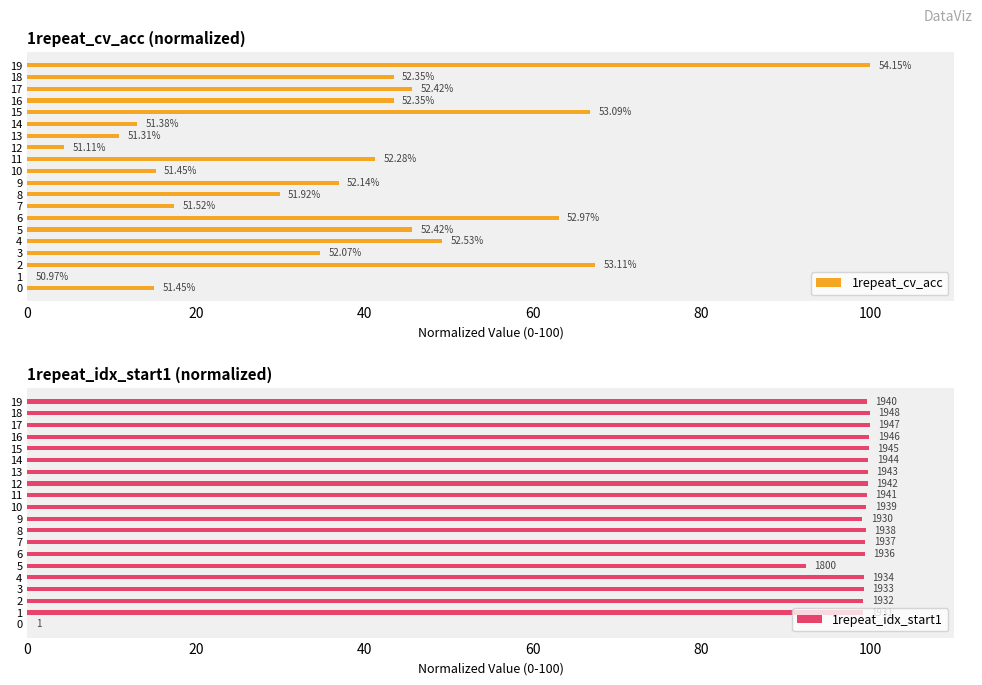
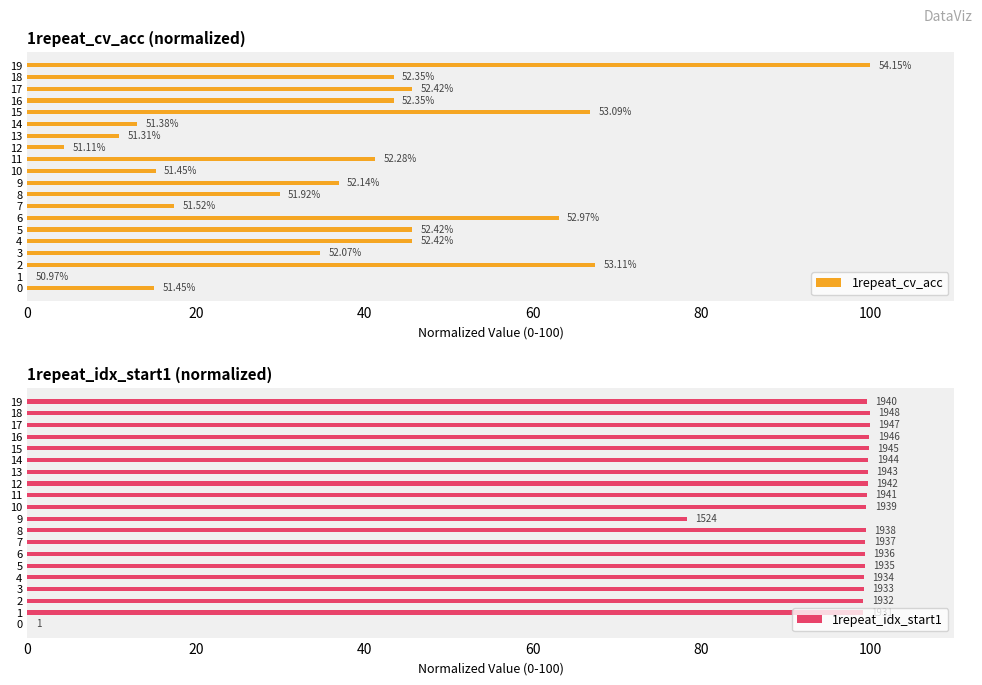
  {
    "1repeat_cv_acc (normalized)": {
-     "4": "52.53%"
+     "4": "52.42%"
    },
    "1repeat_idx_start1 (normalized)": {
-     "9": "1930",
-     "5": "1800"
+     "9": "1524",
+     "5": "1935"
    }
  }
